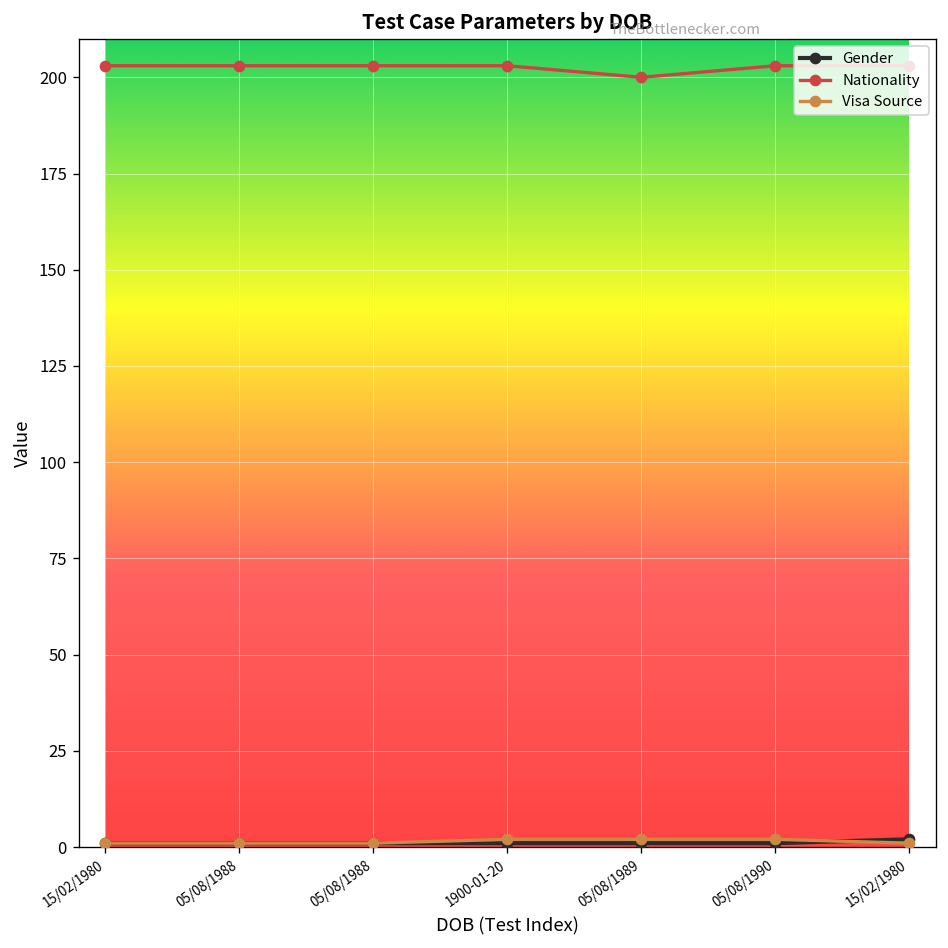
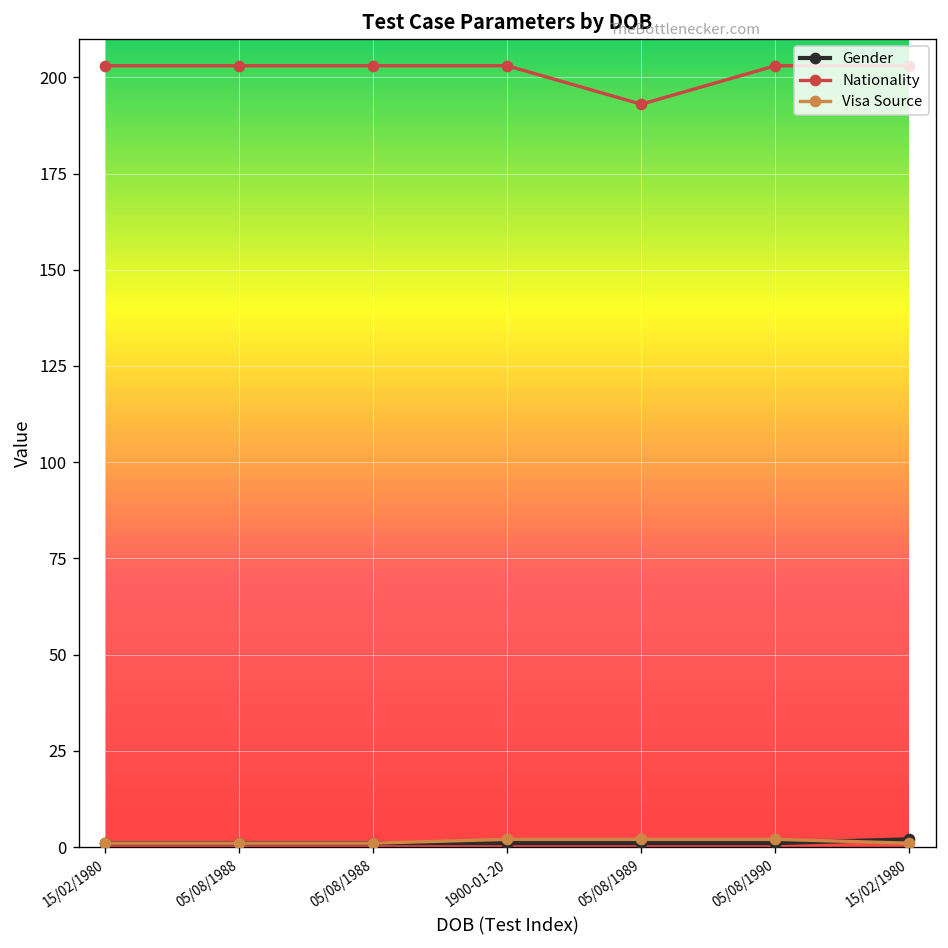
  {
    "Gender": {
      "1900-01-20": 1,
      "05/08/1989": 1,
      "05/08/1990": 1
    },
    "Nationality": {
      "1900-01-20": 203,
-     "05/08/1989": 200,
+     "05/08/1989": 193,
      "05/08/1990": 203
    },
    "Visa Source": {
      "1900-01-20": 2,
      "05/08/1989": 2,
      "05/08/1990": 2
    }
  }
